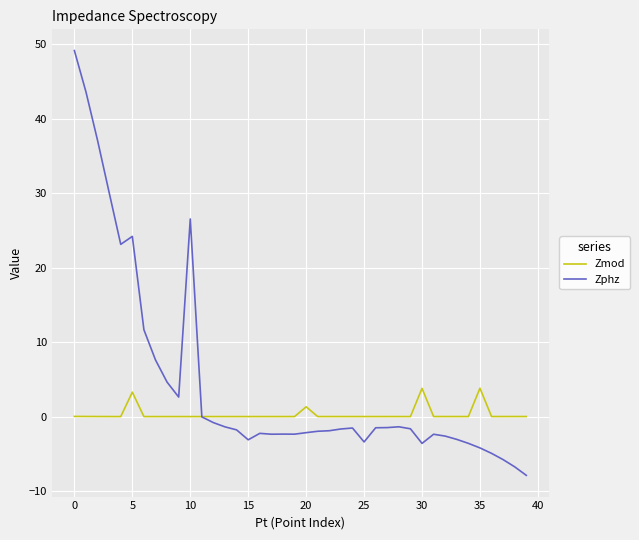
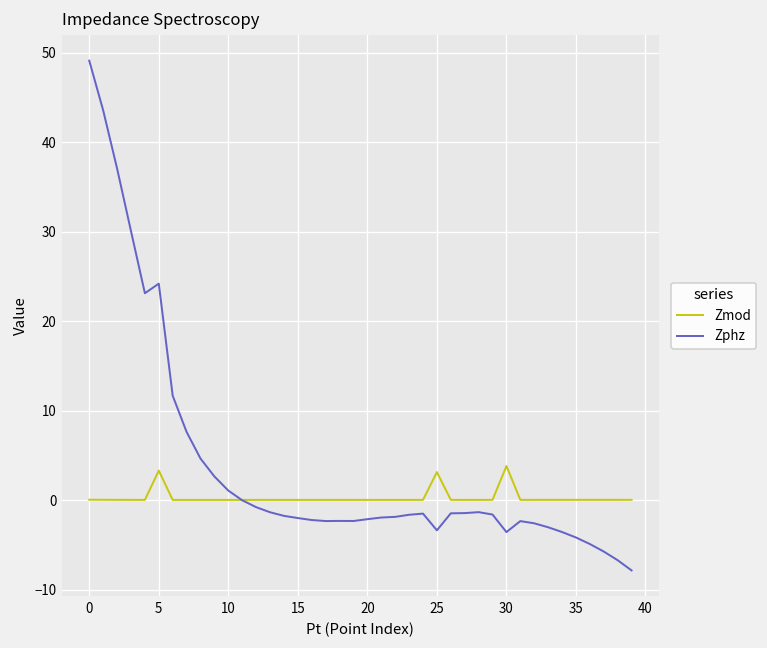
  {
    "Zmod": {
      "0": 0,
      "5": 3,
      "10": 0,
      "15": 0,
-     "20": 1,
-     "25": 0,
+     "20": 0,
+     "25": 3,
      "30": 4,
-     "35": 4
+     "35": 0
    },
    "Zphz": {
      "0": 49,
      "5": 24,
-     "10": 27,
-     "15": -3,
+     "10": 1,
+     "15": -2,
      "20": -2,
      "25": -3,
      "30": -4,
      "35": -4
    }
  }
